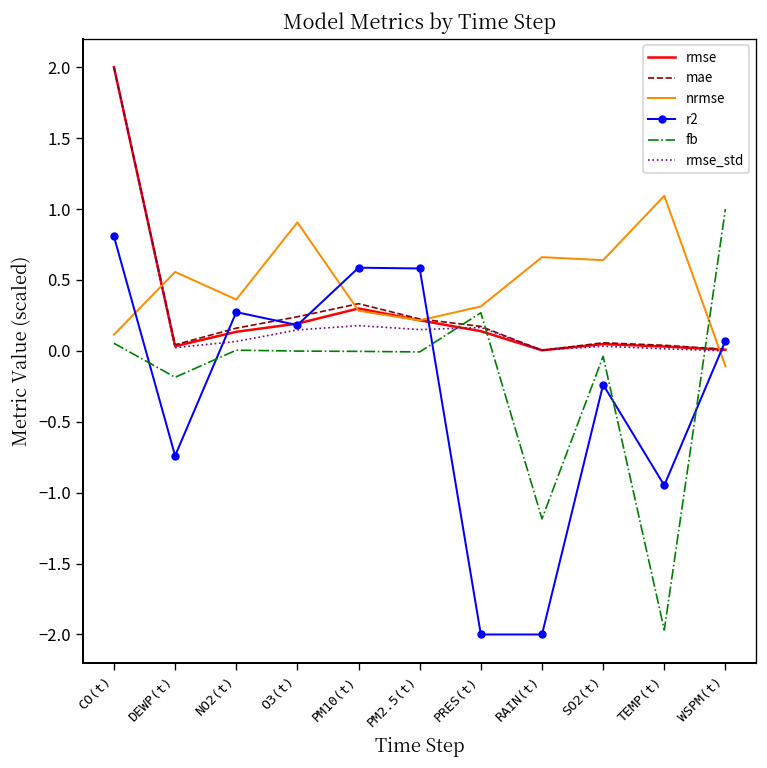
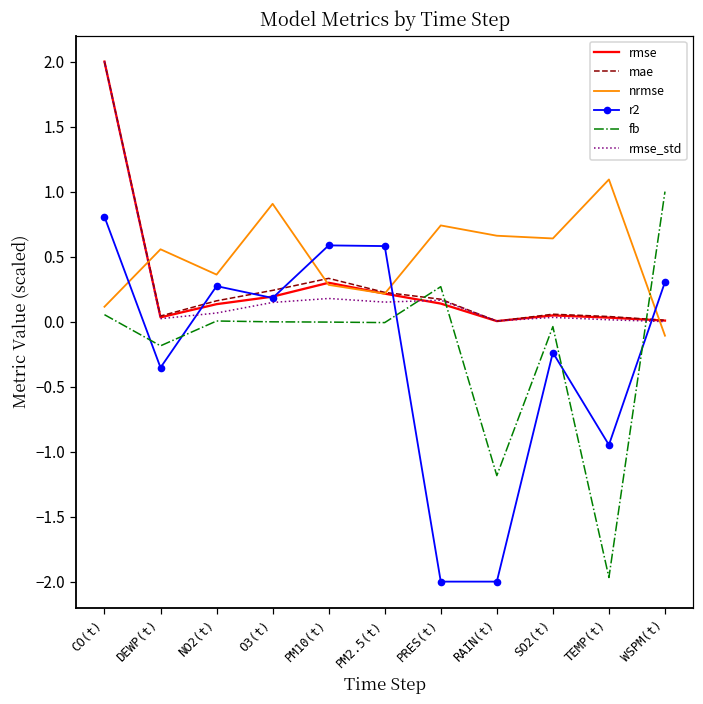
  {
    "rmse": {
      "NO2(t)": 0.13,
      "PRES(t)": 0.14
    },
    "mae": {
      "NO2(t)": 0.16,
      "O3(t)": 0.24,
      "PM10(t)": 0.33
    },
    "nrmse": {
      "CO(t)": 0.11,
      "DEWP(t)": 0.56,
      "NO2(t)": 0.36,
      "O3(t)": 0.91,
-     "PRES(t)": 0.31,
+     "PRES(t)": 0.74,
      "RAIN(t)": 0.66,
      "SO2(t)": 0.64,
      "TEMP(t)": 1.09,
      "WSPM(t)": -0.11
    },
    "r2": {
      "CO(t)": 0.81,
-     "DEWP(t)": -0.74,
+     "DEWP(t)": -0.35,
      "NO2(t)": 0.27,
      "PM10(t)": 0.59,
      "PM2.5(t)": 0.58,
      "PRES(t)": -2.00,
      "RAIN(t)": -2.00,
      "SO2(t)": -0.24,
      "TEMP(t)": -0.95,
-     "WSPM(t)": 0.07
+     "WSPM(t)": 0.30
    },
    "fb": {
      "CO(t)": 0.05,
      "DEWP(t)": -0.19,
      "NO2(t)": 0.00,
      "O3(t)": 0.00,
      "PM10(t)": 0.00,
      "PM2.5(t)": -0.01,
      "PRES(t)": 0.27,
      "RAIN(t)": -1.18,
      "SO2(t)": -0.04,
      "TEMP(t)": -1.97,
      "WSPM(t)": 1.00
    },
    "rmse_std": {
      "NO2(t)": 0.07,
      "O3(t)": 0.15,
      "PM10(t)": 0.18,
      "PM2.5(t)": 0.15
    }
  }
